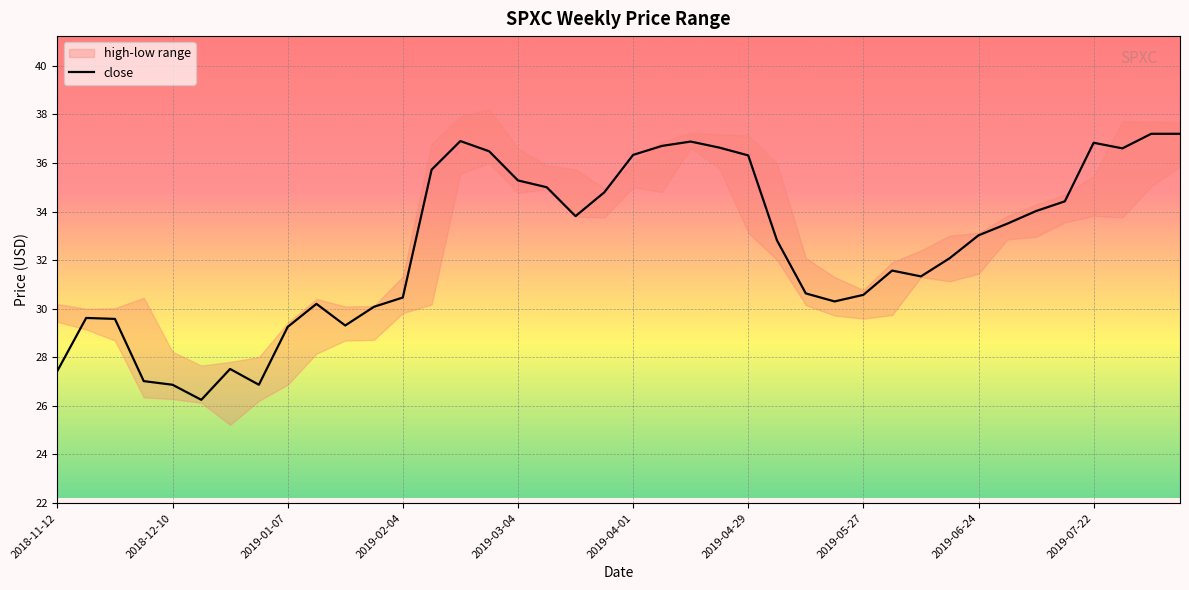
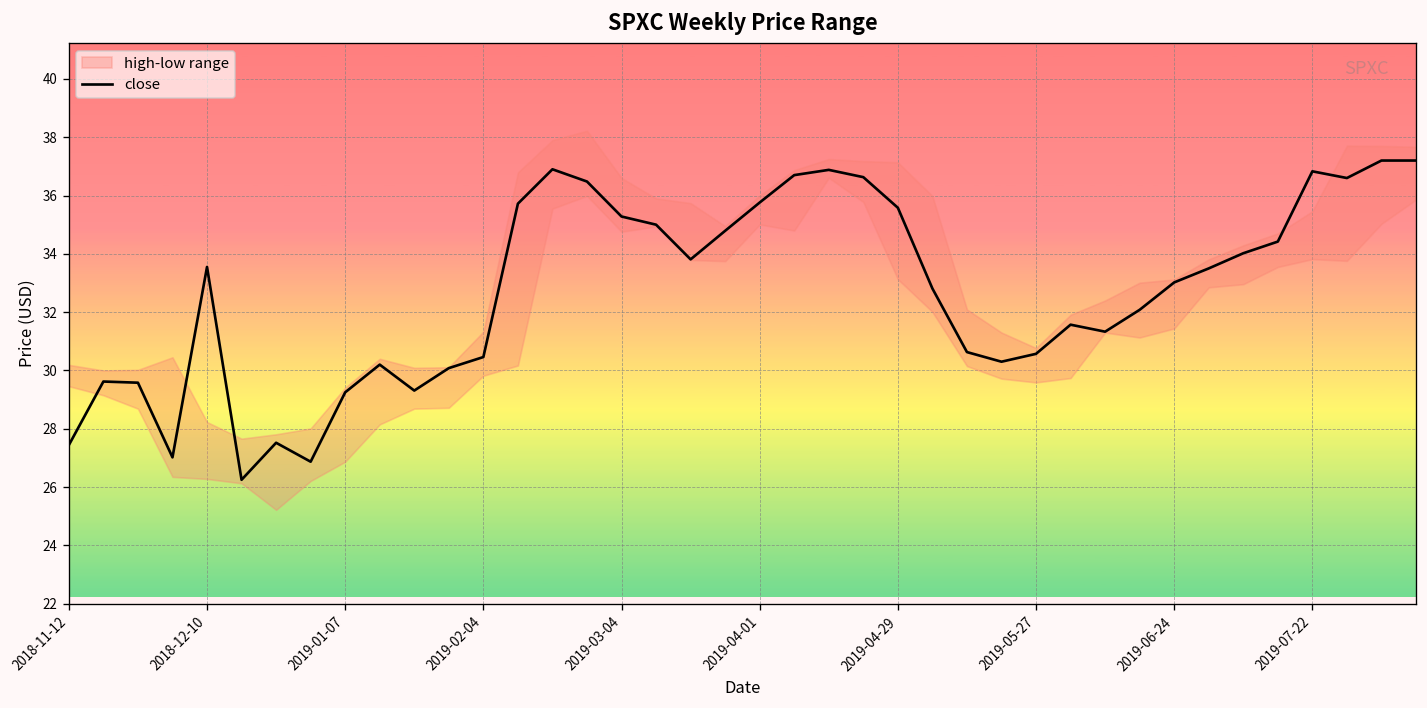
  {
    "close": {
      "2018-11-12": 27.4,
-     "2018-12-10": 26.9,
+     "2018-12-10": 33.6,
      "2019-01-07": 29.3,
      "2019-02-04": 30.5,
      "2019-03-04": 35.3,
-     "2019-04-01": 36.3,
-     "2019-04-29": 36.3,
+     "2019-04-01": 35.8,
+     "2019-04-29": 35.6,
      "2019-05-27": 30.6,
      "2019-07-22": 36.8
    }
  }
